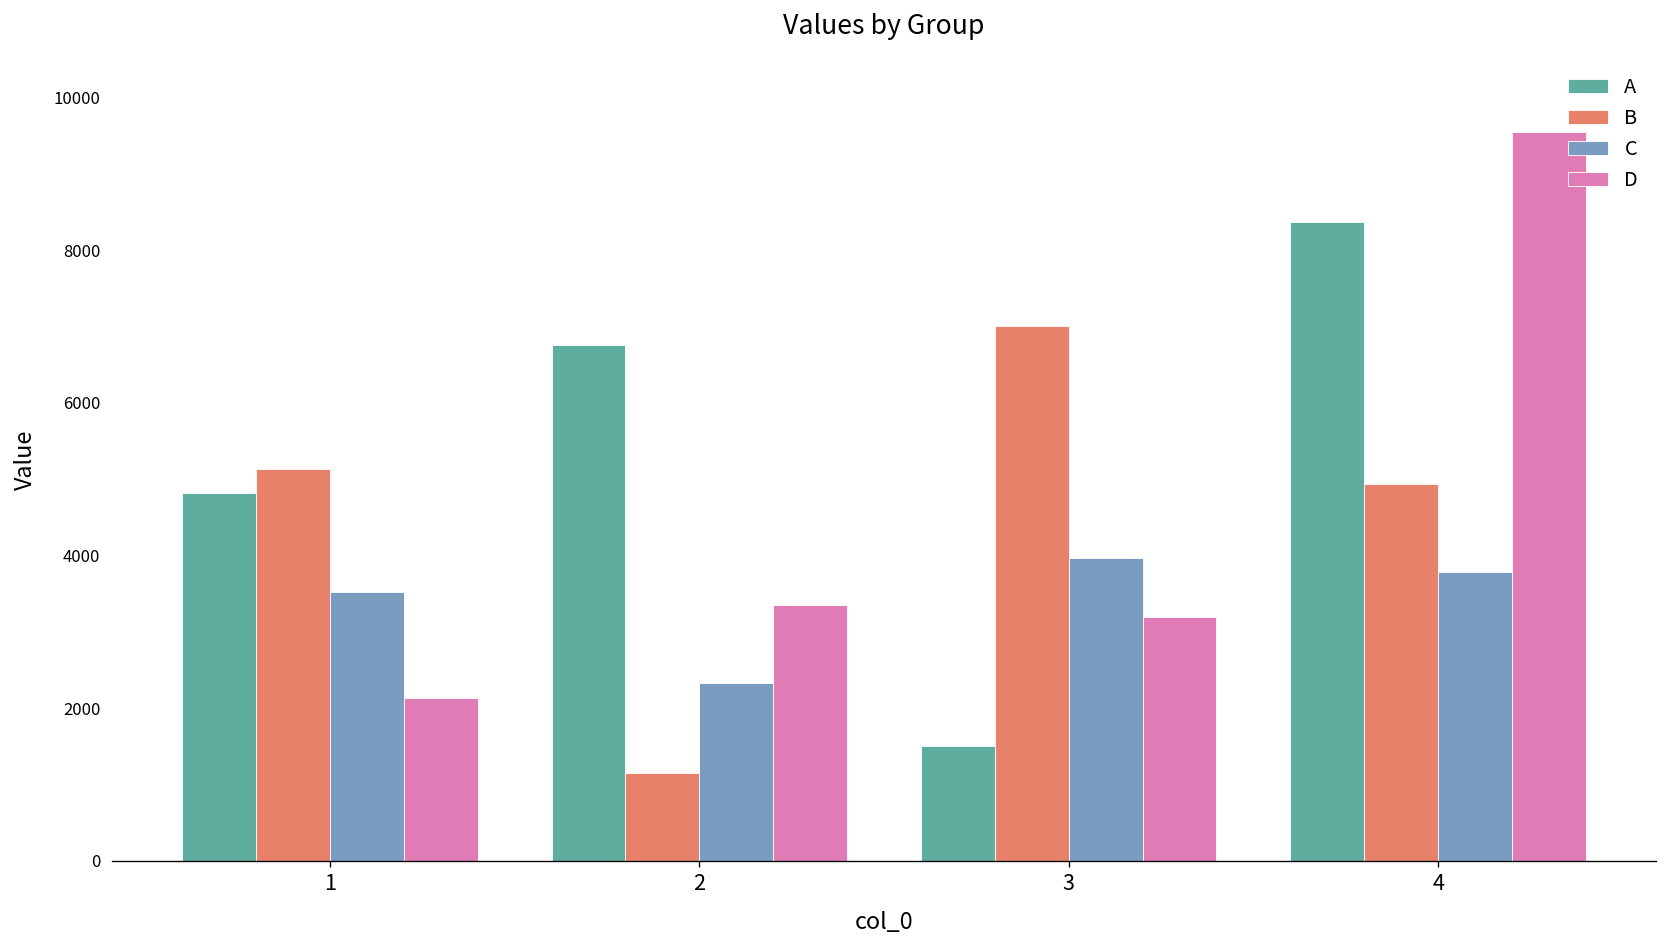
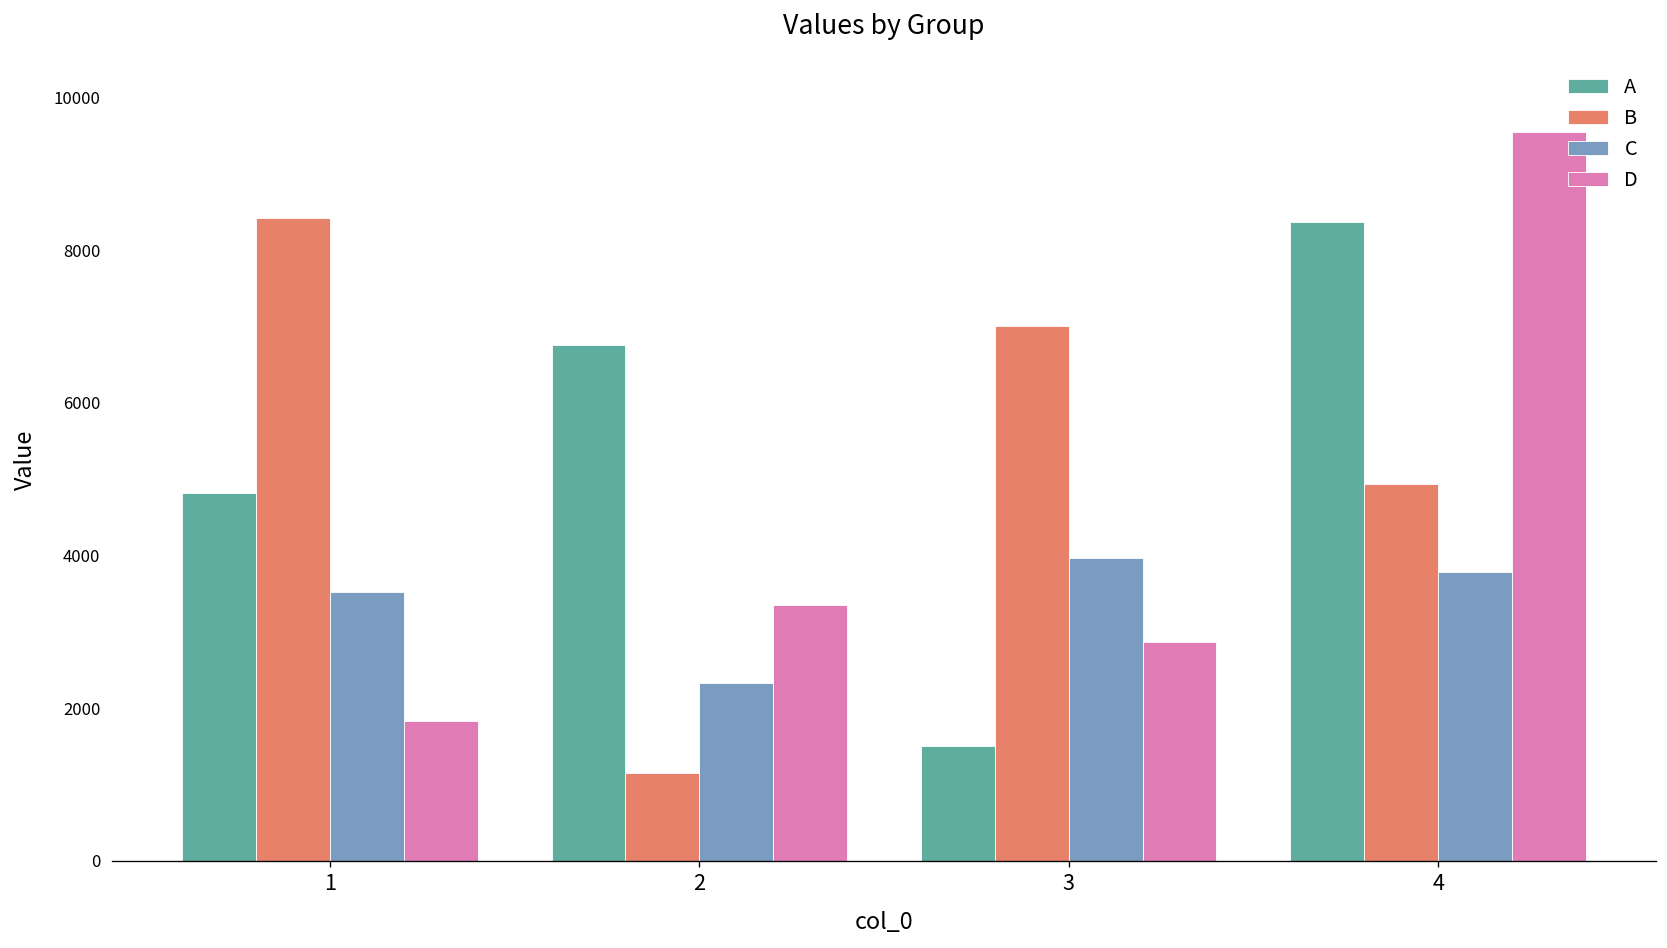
  {
    "B": {
-     "1": 5100,
+     "1": 8400,
      "2": 1200,
      "3": 7000,
      "4": 4900
    },
    "D": {
-     "1": 2100,
+     "1": 1800,
      "2": 3300,
-     "3": 3200,
+     "3": 2900,
      "4": 9600
    }
  }
